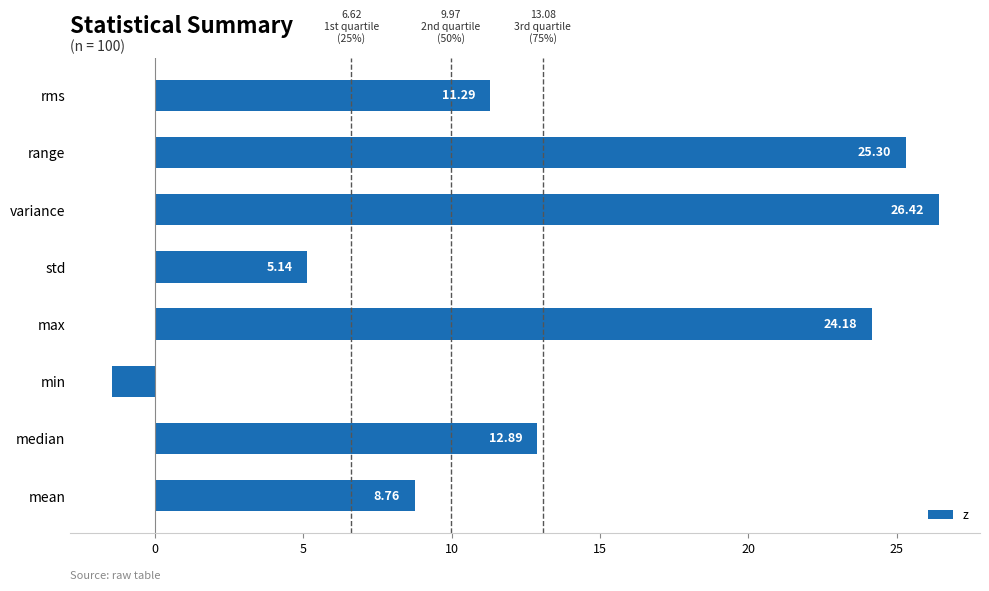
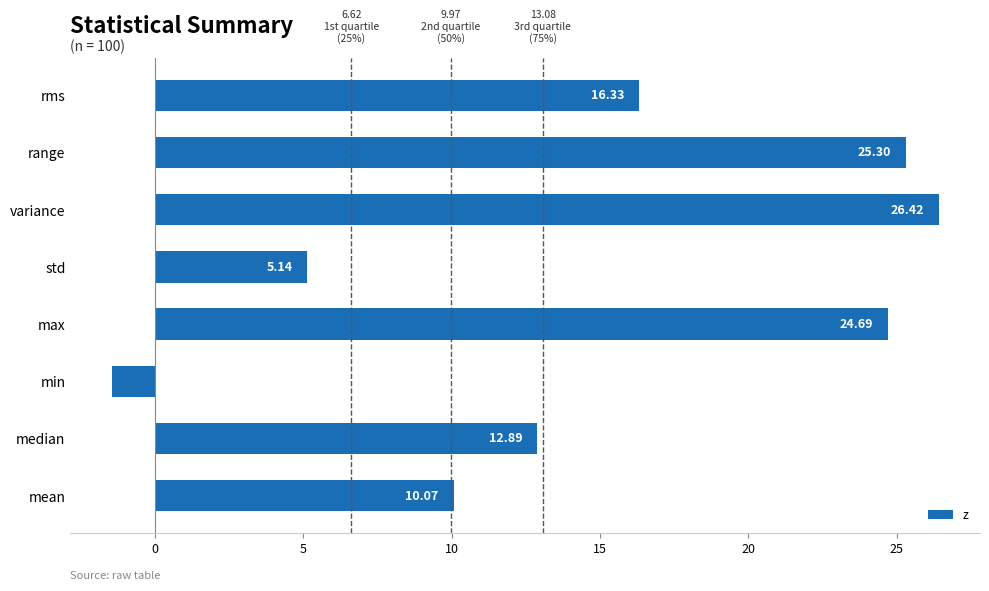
  {
-   "rms": 11.29,
+   "rms": 16.33,
    "range": 25.30,
    "variance": 26.42,
    "std": 5.14,
-   "max": 24.18,
+   "max": 24.69,
    "median": 12.89,
-   "mean": 8.76
+   "mean": 10.07
  }
